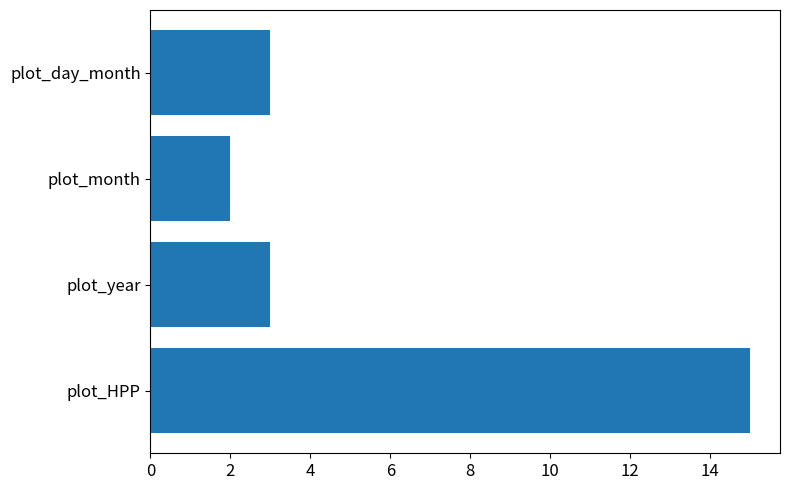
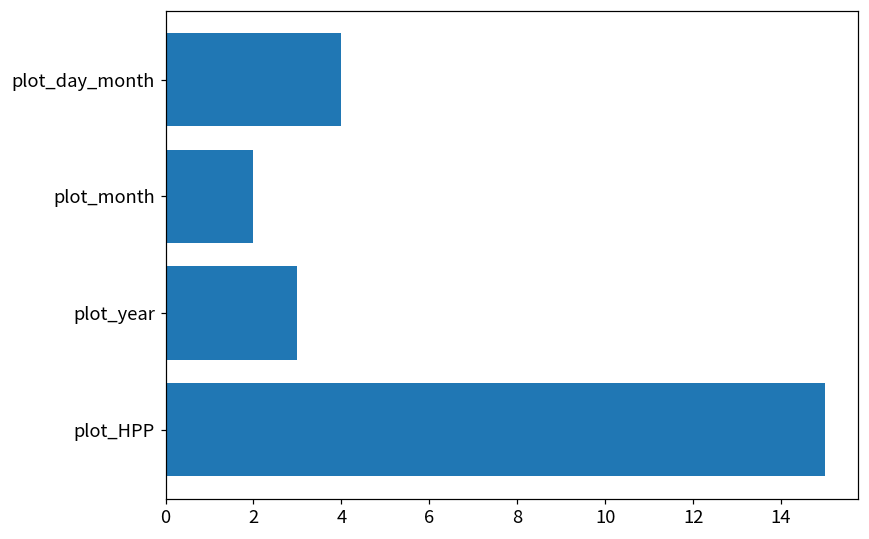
  {
-   "plot_day_month": 3,
+   "plot_day_month": 4,
    "plot_month": 2,
    "plot_year": 3,
    "plot_HPP": 15
  }
